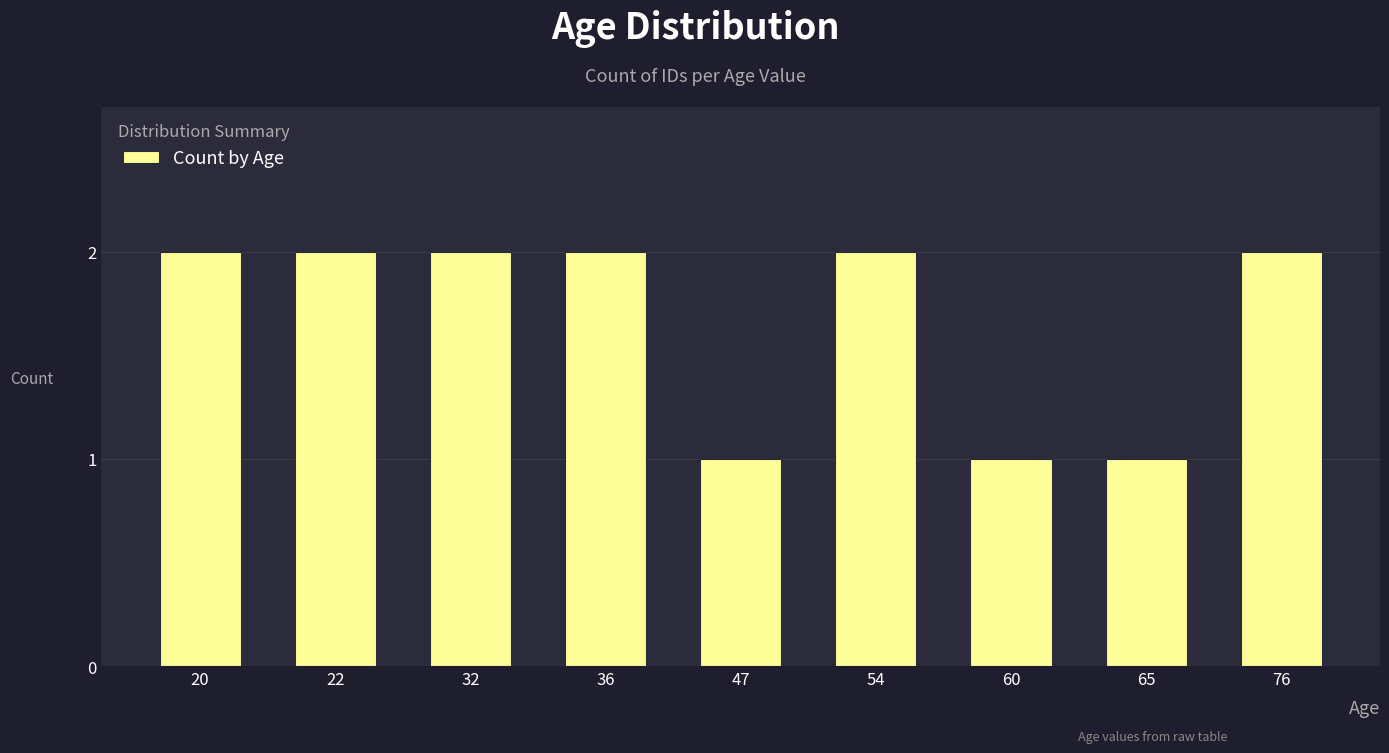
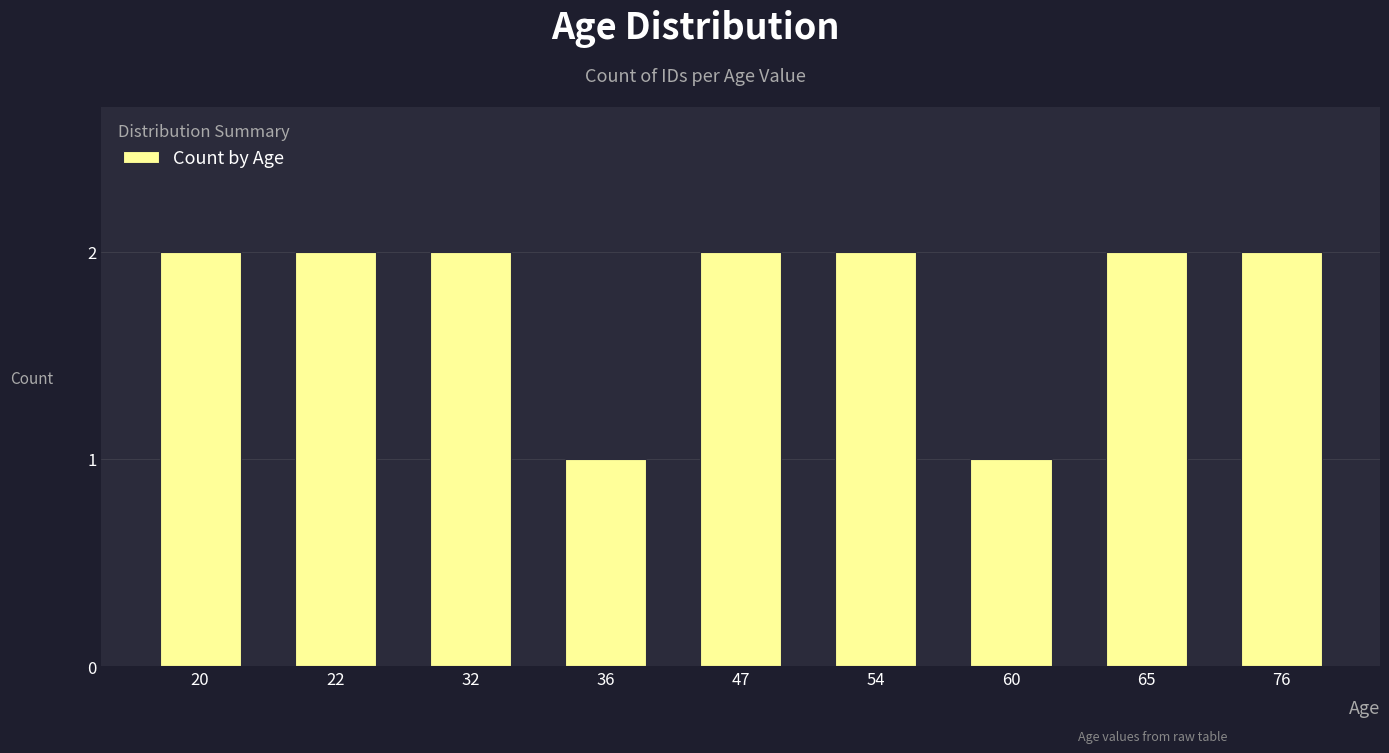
  {
    "20": 2,
    "22": 2,
    "32": 2,
-   "36": 2,
-   "47": 1,
+   "36": 1,
+   "47": 2,
    "54": 2,
    "60": 1,
-   "65": 1,
+   "65": 2,
    "76": 2
  }
